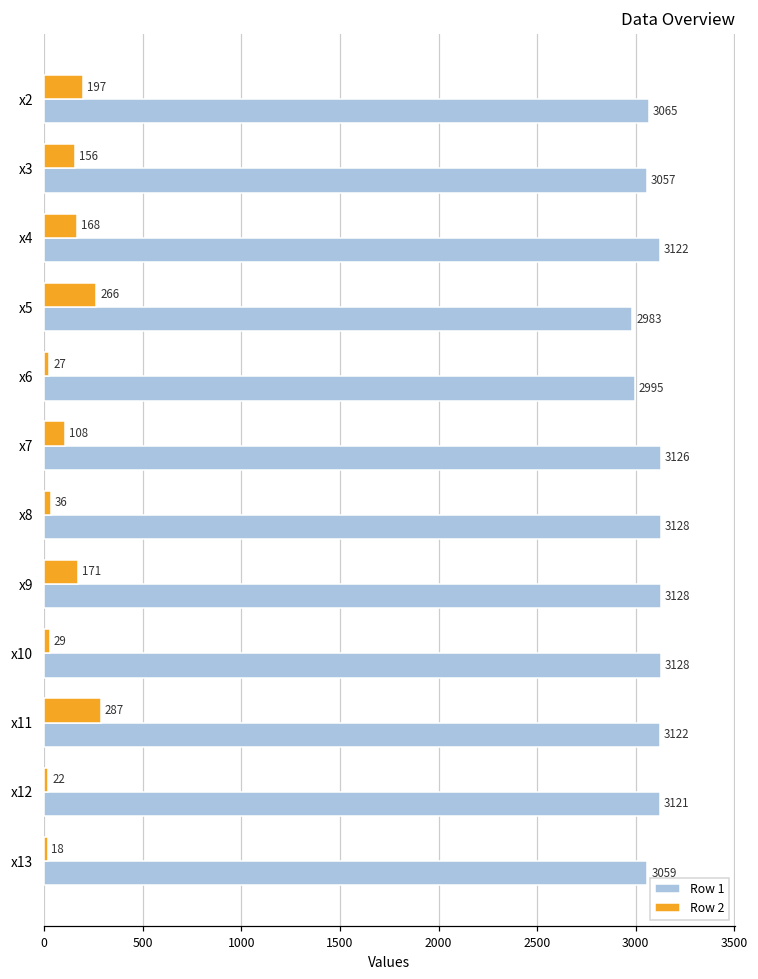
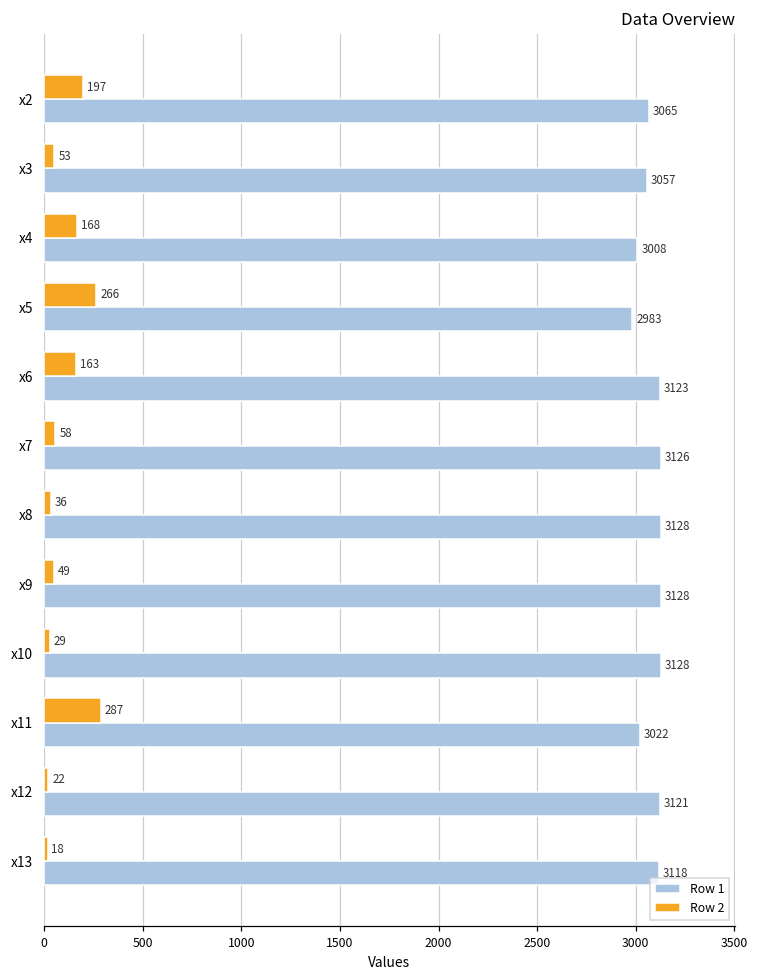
  {
    "Row 1": {
      "x2": 3065,
      "x3": 3057,
-     "x4": 3122,
+     "x4": 3008,
      "x5": 2983,
-     "x6": 2995,
+     "x6": 3123,
      "x7": 3126,
      "x8": 3128,
      "x9": 3128,
      "x10": 3128,
-     "x11": 3122,
+     "x11": 3022,
      "x12": 3121,
-     "x13": 3059
+     "x13": 3118
    },
    "Row 2": {
      "x2": 197,
-     "x3": 156,
+     "x3": 53,
      "x4": 168,
      "x5": 266,
-     "x6": 27,
-     "x7": 108,
+     "x6": 163,
+     "x7": 58,
      "x8": 36,
-     "x9": 171,
+     "x9": 49,
      "x10": 29,
      "x11": 287,
      "x12": 22,
      "x13": 18
    }
  }
